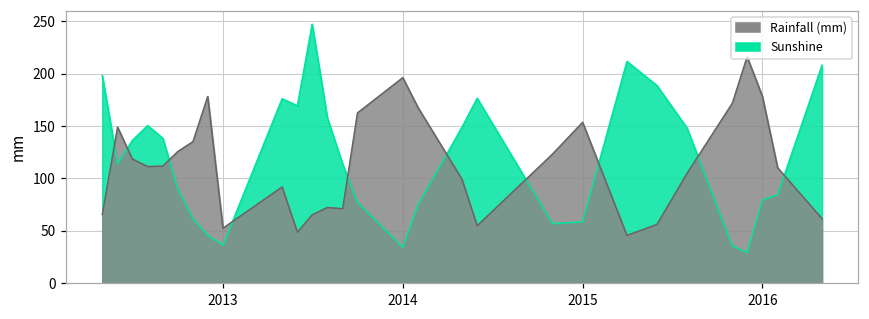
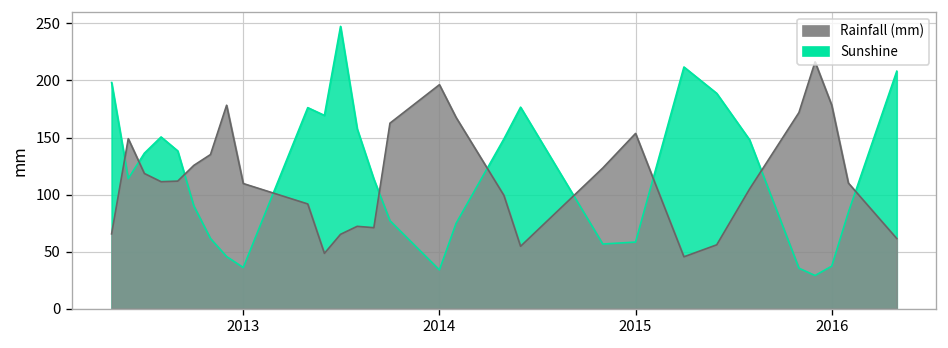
  {
    "Sunshine": {
      "2013": 40,
      "2014": 30,
      "2015": 60,
-     "2016": 80
+     "2016": 40
    },
    "Rainfall (mm)": {
-     "2013": 50,
+     "2013": 110,
      "2014": 200,
      "2015": 150,
      "2016": 180
    }
  }
